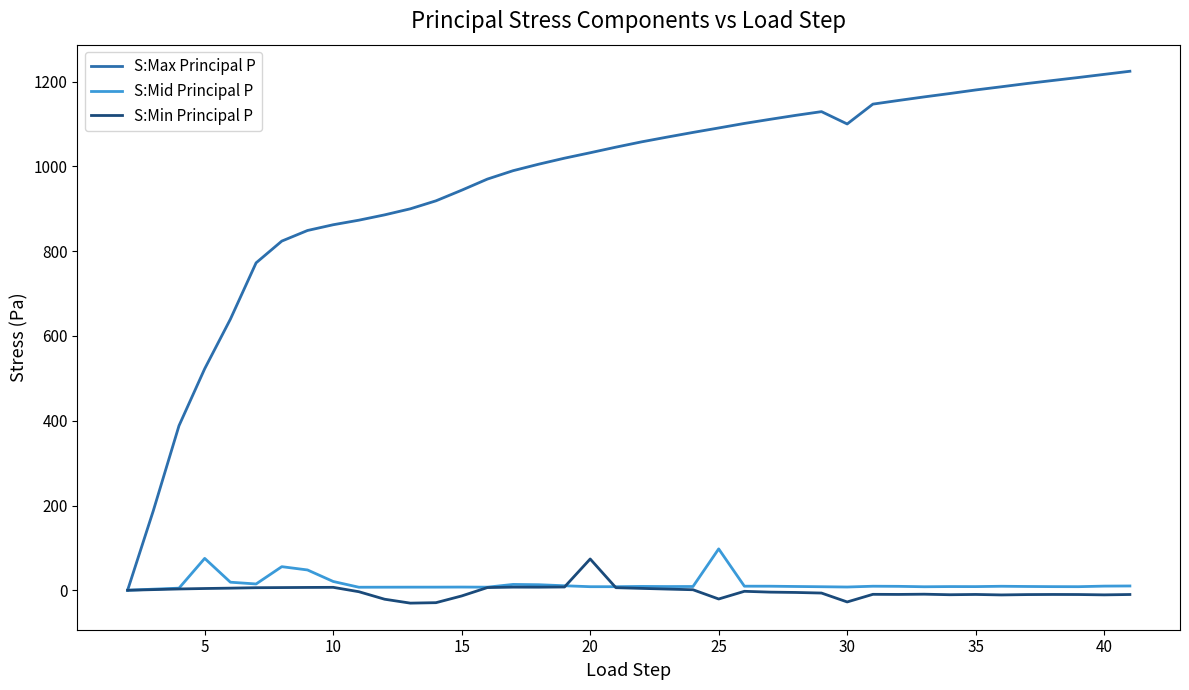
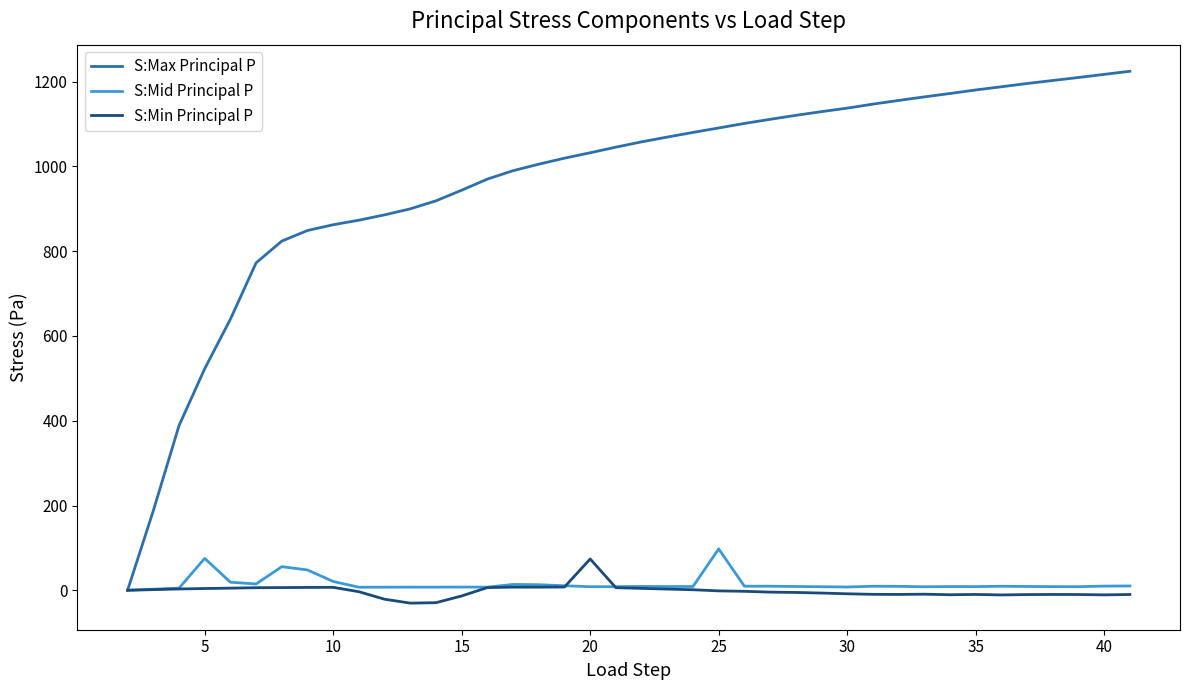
  {
    "S:Max Principal P": {
      "5": 520,
      "10": 860,
      "15": 940,
      "20": 1030,
      "25": 1090,
-     "30": 1100,
+     "30": 1140,
      "35": 1180,
      "40": 1220
    },
    "S:Mid Principal P": {
      "5": 80,
      "10": 20,
      "15": 10,
      "20": 10,
      "25": 100,
      "30": 10,
      "35": 10,
      "40": 10
    },
    "S:Min Principal P": {
      "5": 0,
      "10": 10,
      "15": -10,
      "20": 70,
-     "25": -20,
-     "30": -30,
+     "25": 0,
+     "30": -10,
      "35": -10,
      "40": -10
    }
  }
